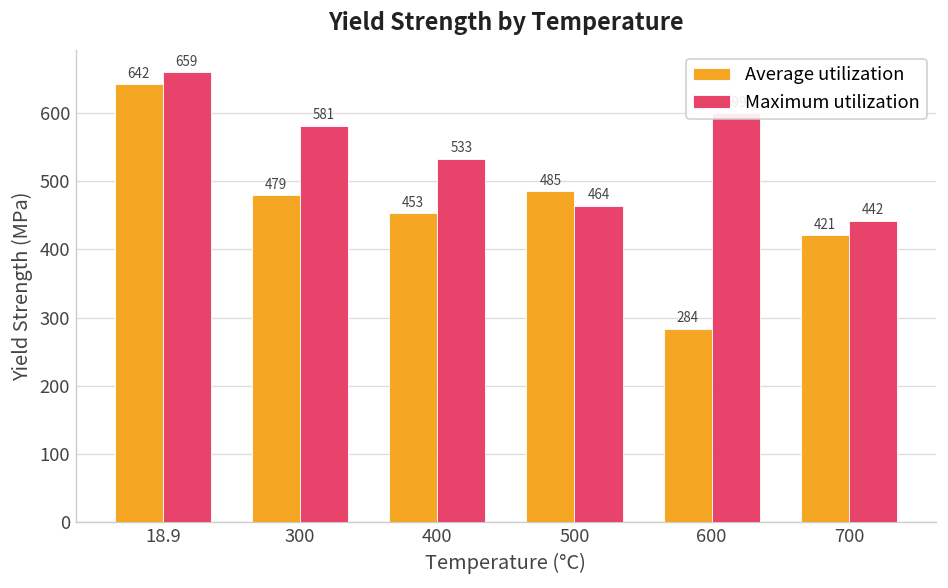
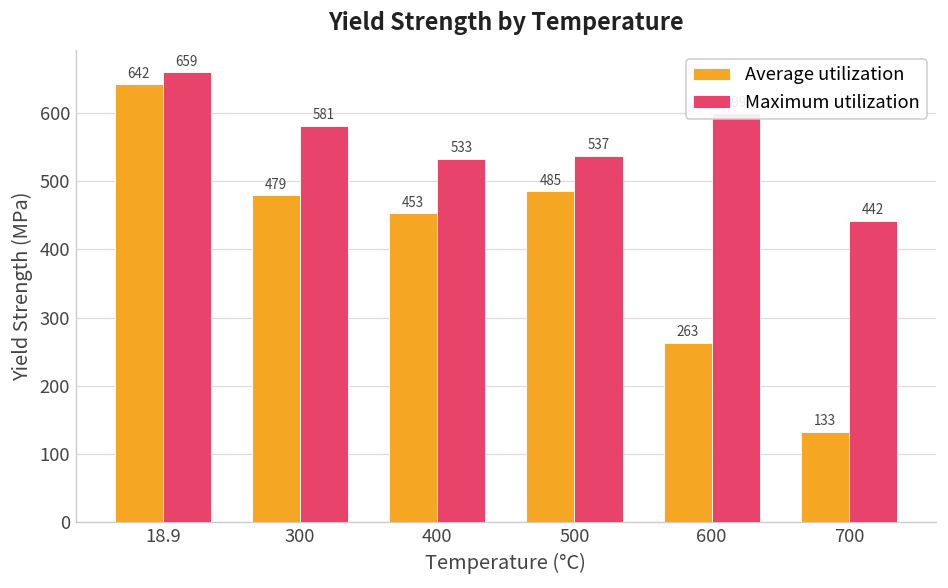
  {
    "Average utilization": {
      "18.9": 642,
      "300": 479,
      "400": 453,
      "500": 485,
-     "600": 284,
-     "700": 421
+     "600": 263,
+     "700": 133
    },
    "Maximum utilization": {
      "18.9": 659,
      "300": 581,
      "400": 533,
-     "500": 464,
+     "500": 537,
      "700": 442
    }
  }
